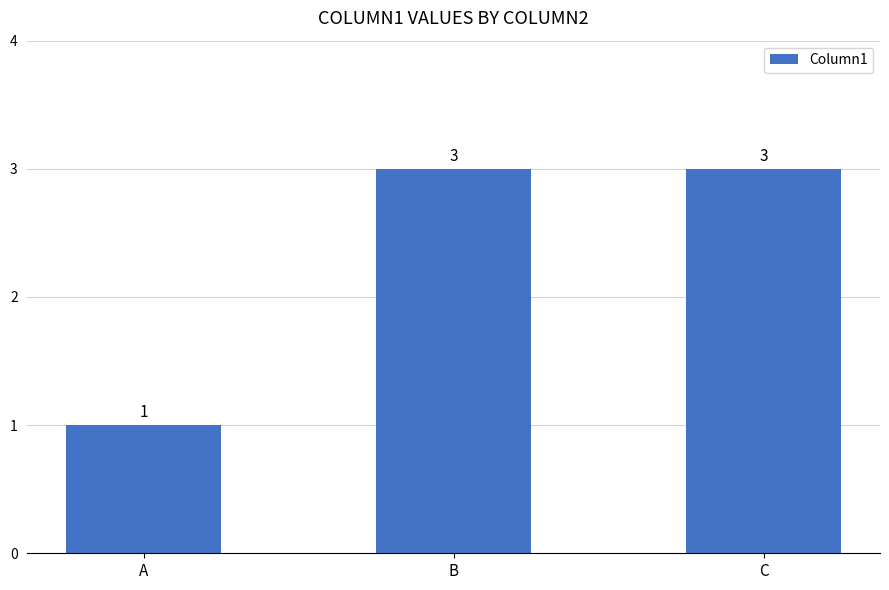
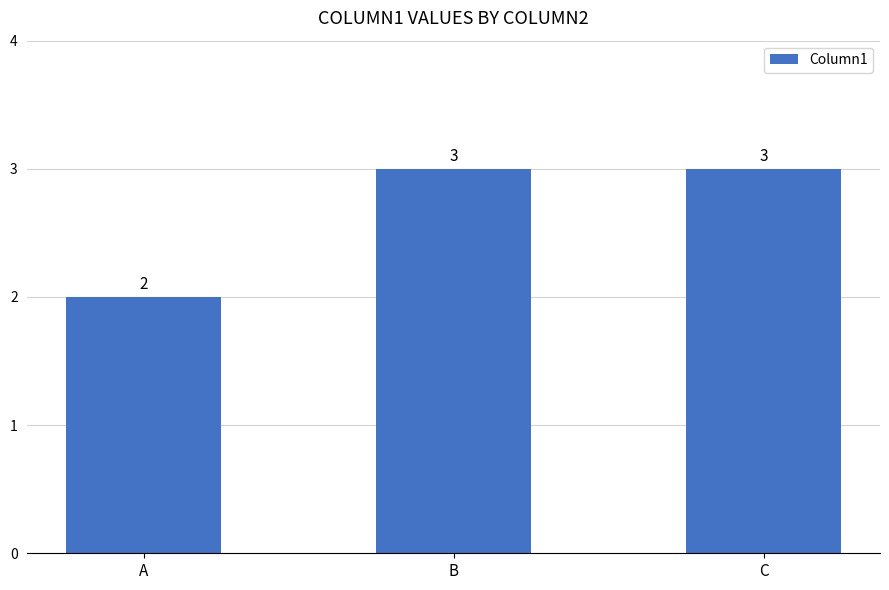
  {
-   "A": 1,
+   "A": 2,
    "B": 3,
    "C": 3
  }
